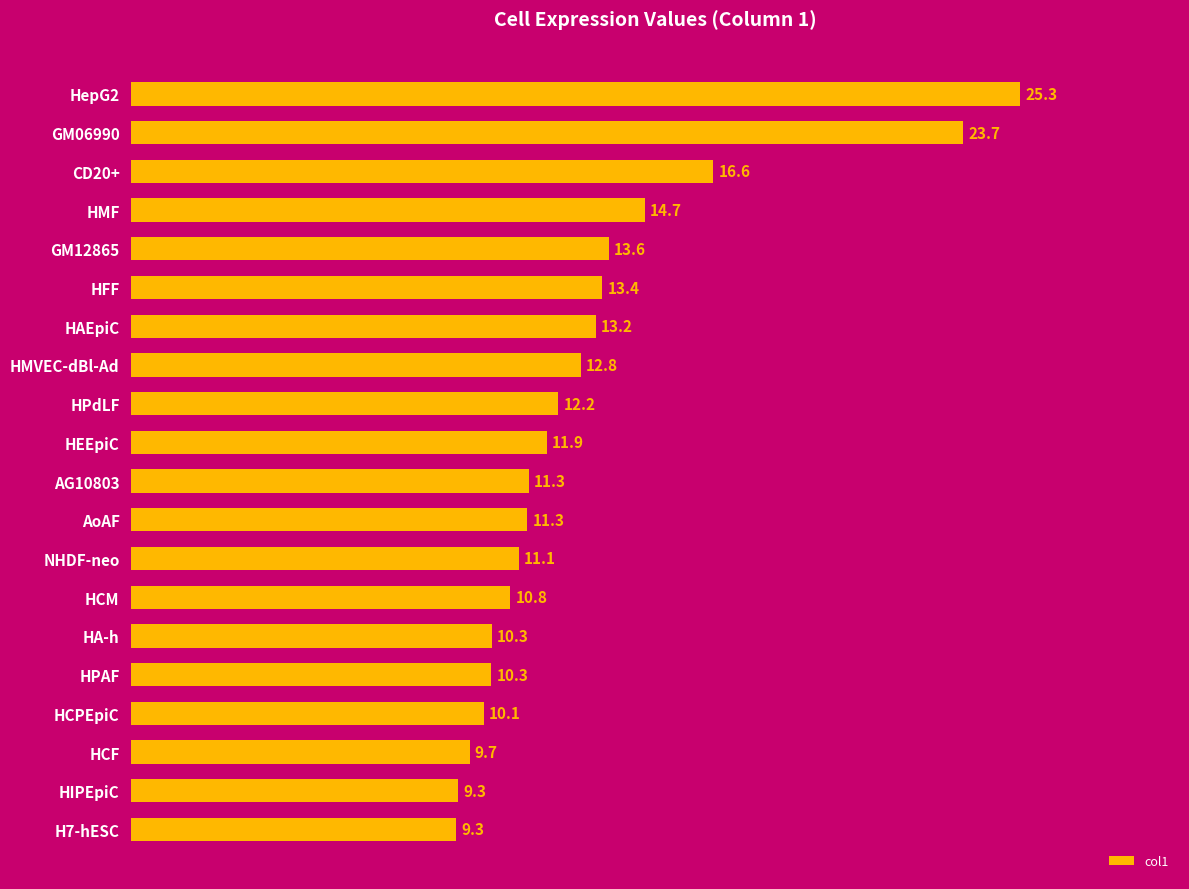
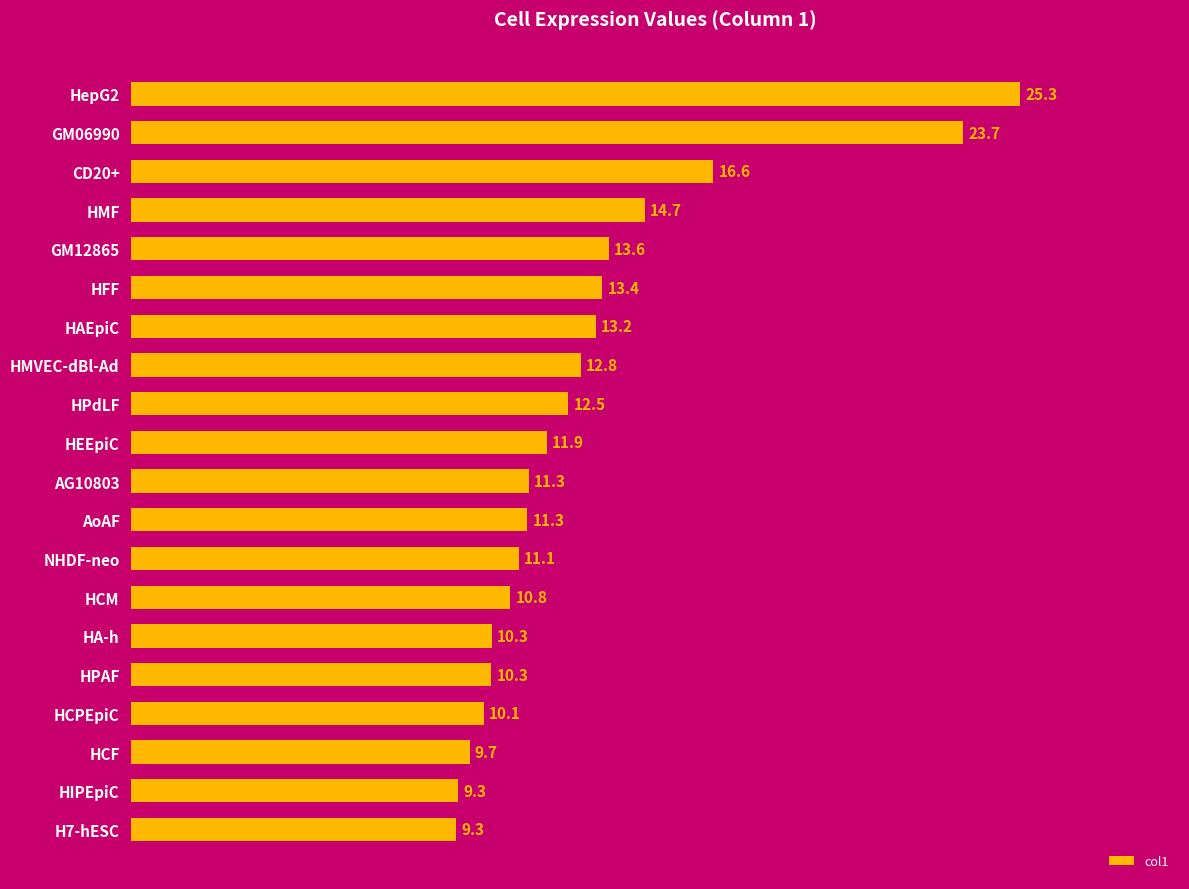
  {
    "HepG2": 25.3,
    "GM06990": 23.7,
    "CD20+": 16.6,
    "HMF": 14.7,
    "GM12865": 13.6,
    "HFF": 13.4,
    "HAEpiC": 13.2,
    "HMVEC-dBl-Ad": 12.8,
-   "HPdLF": 12.2,
+   "HPdLF": 12.5,
    "HEEpiC": 11.9,
    "AG10803": 11.3,
    "AoAF": 11.3,
    "NHDF-neo": 11.1,
    "HCM": 10.8,
    "HA-h": 10.3,
    "HPAF": 10.3,
    "HCPEpiC": 10.1,
    "HCF": 9.7,
    "HIPEpiC": 9.3,
    "H7-hESC": 9.3
  }
